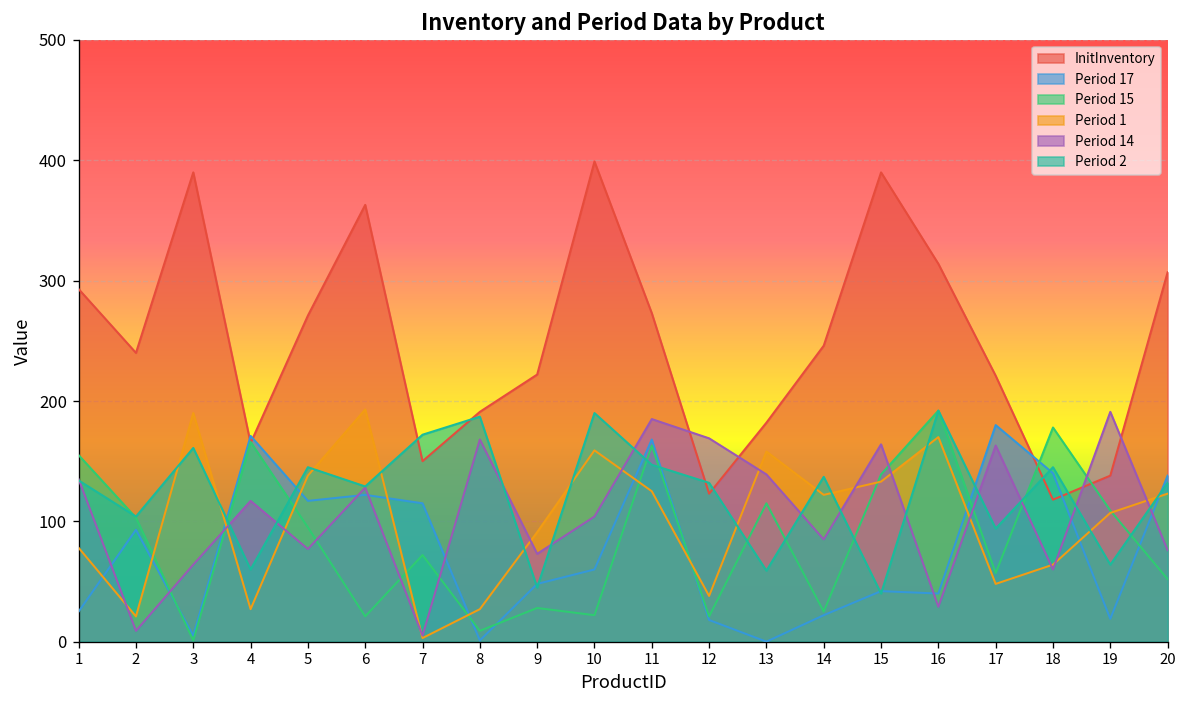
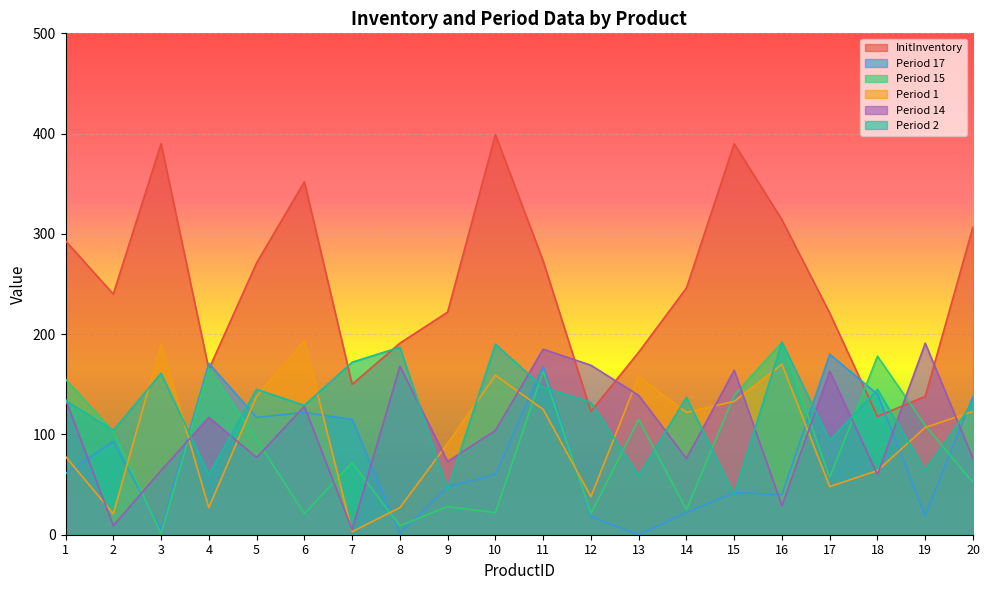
  {
    "InitInventory": {
      "1": 293,
      "2": 240,
      "3": 390,
      "5": 271,
-     "6": 363,
+     "6": 352,
      "7": 150,
      "8": 191,
      "9": 222,
      "10": 399,
      "11": 273,
      "12": 123,
      "13": 182,
      "14": 246,
      "15": 390,
      "16": 314,
      "17": 221,
      "18": 118,
      "19": 138,
      "20": 307
    },
    "Period 17": {
-     "1": 25,
+     "1": 61,
      "2": 93,
      "3": 5,
      "4": 171,
      "5": 117,
      "6": 122,
      "7": 115,
      "8": 1,
      "9": 48,
      "10": 60,
      "11": 168,
      "12": 18,
      "13": 0,
      "14": 22,
      "16": 40,
      "17": 180,
      "18": 140,
      "19": 19,
      "20": 138
    },
    "Period 1": {
      "1": 78,
      "2": 21,
      "3": 190,
      "4": 27,
      "5": 138,
      "6": 193,
      "8": 27,
      "9": 91,
      "10": 159,
      "11": 125,
      "12": 38,
      "13": 158,
      "14": 122,
      "15": 133,
      "16": 170,
      "17": 48,
      "18": 64,
      "20": 123
    },
    "Period 14": {
      "2": 9,
      "3": 64,
      "4": 117,
      "5": 77,
      "8": 168,
      "9": 73,
      "10": 104,
      "11": 185,
      "12": 169,
      "13": 139,
-     "14": 85,
+     "14": 76,
      "15": 164,
      "16": 29,
      "17": 163,
      "18": 60,
      "19": 191,
      "20": 76
    }
  }
